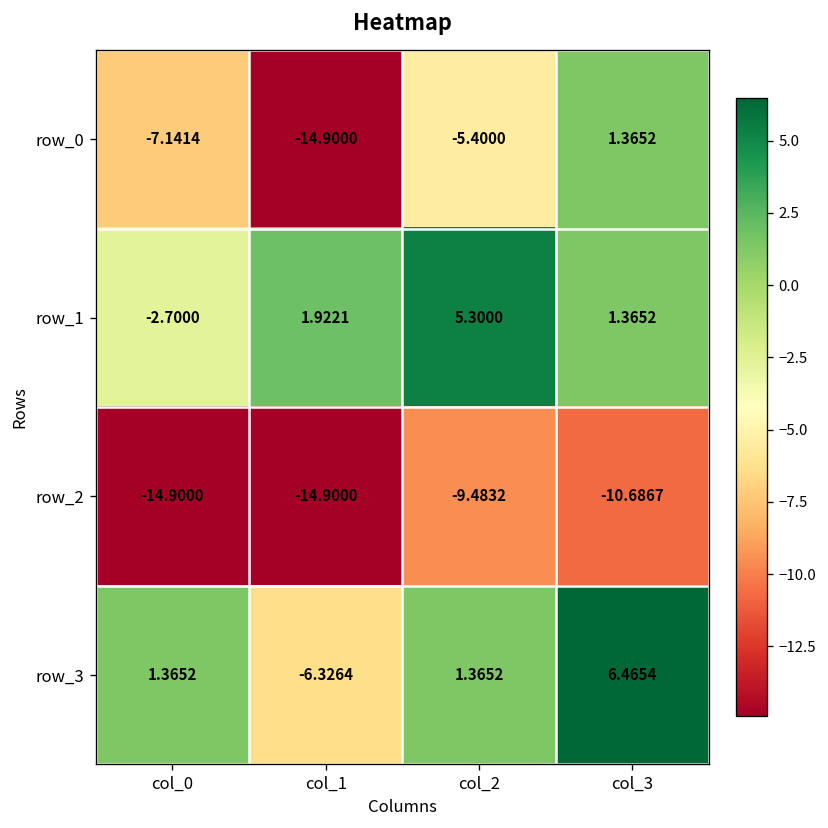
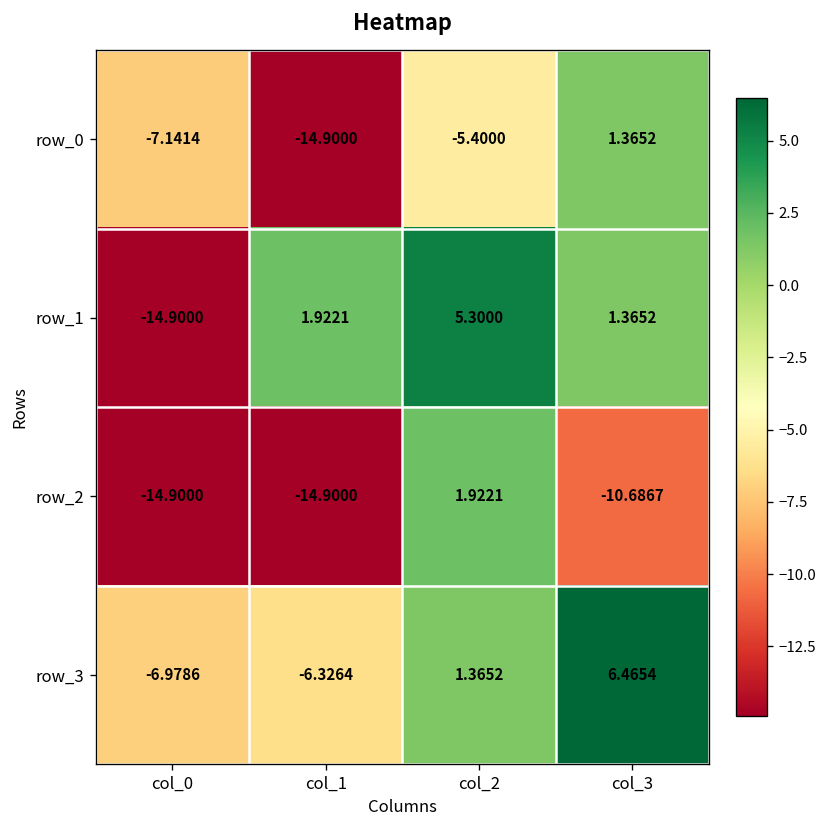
  {
    "row_0": {
      "col_0": -7.1414,
      "col_1": -14.9000,
      "col_2": -5.4000,
      "col_3": 1.3652
    },
    "row_1": {
-     "col_0": -2.7000,
+     "col_0": -14.9000,
      "col_1": 1.9221,
      "col_2": 5.3000,
      "col_3": 1.3652
    },
    "row_2": {
      "col_0": -14.9000,
      "col_1": -14.9000,
-     "col_2": -9.4832,
+     "col_2": 1.9221,
      "col_3": -10.6867
    },
    "row_3": {
-     "col_0": 1.3652,
+     "col_0": -6.9786,
      "col_1": -6.3264,
      "col_2": 1.3652,
      "col_3": 6.4654
    }
  }
